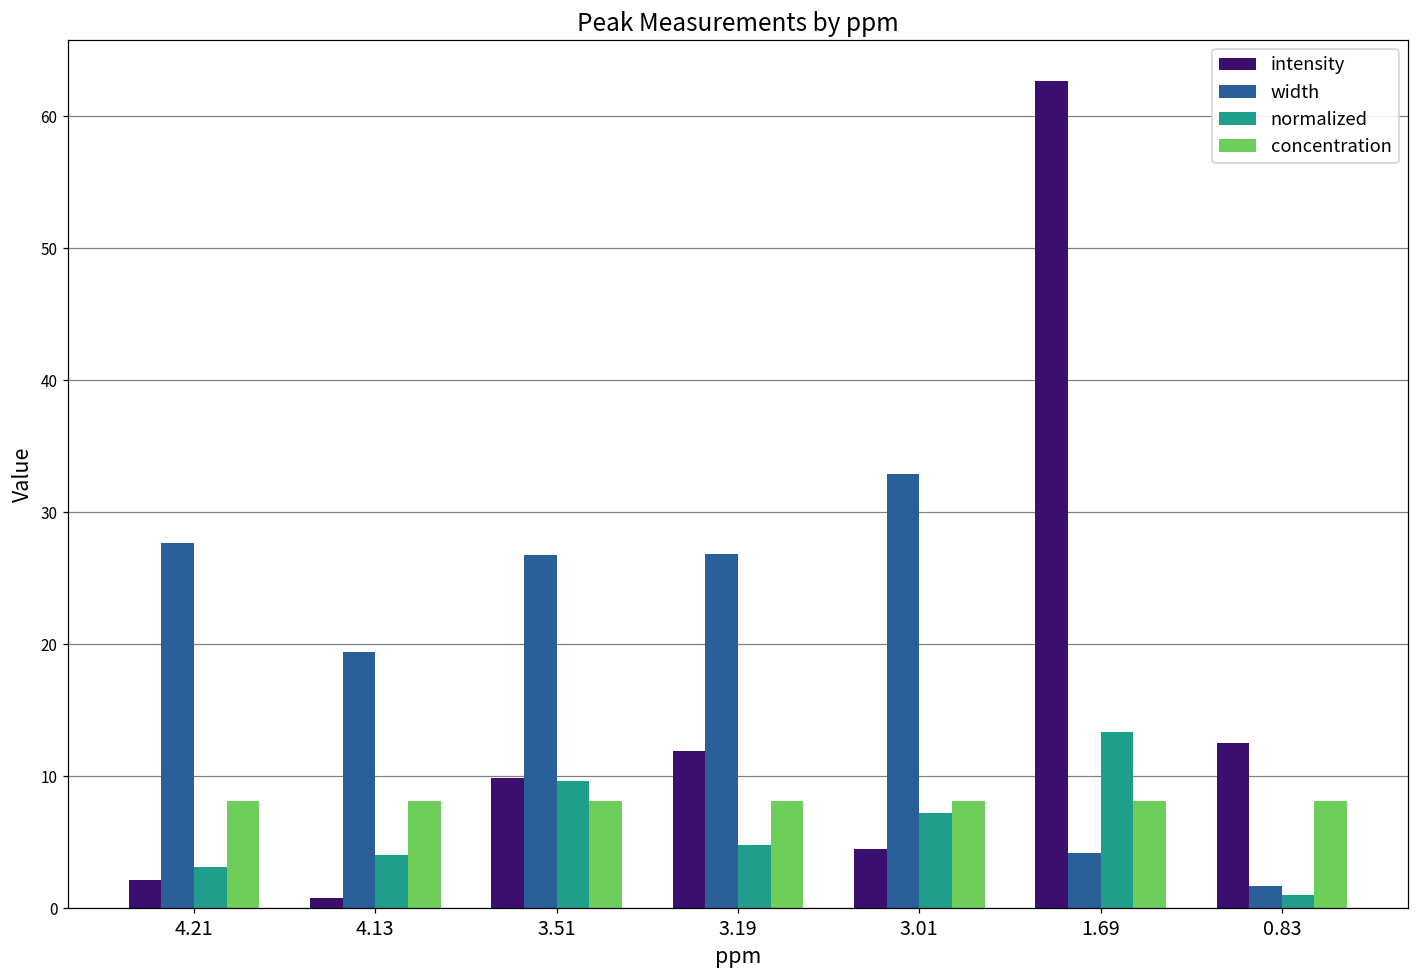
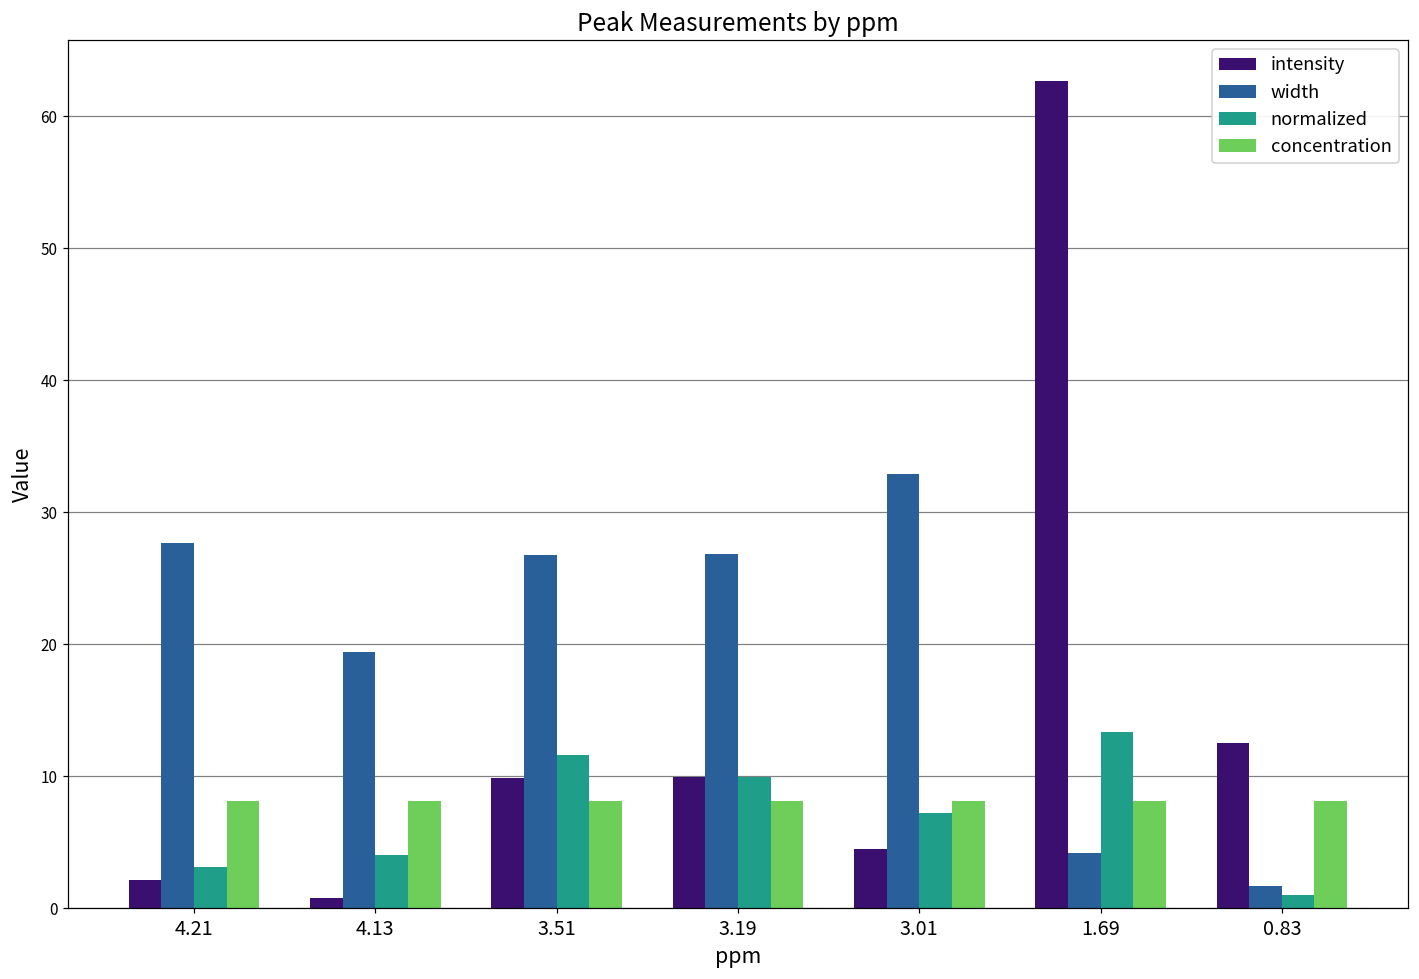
  {
    "intensity": {
      "4.21": 2.2,
      "4.13": 0.8,
      "3.51": 9.8,
-     "3.19": 11.9,
+     "3.19": 10.0,
      "3.01": 4.5,
      "1.69": 62.6,
      "0.83": 12.5
    },
    "width": {
      "4.21": 27.7,
      "4.13": 19.4,
      "3.51": 26.7,
      "3.19": 26.9,
      "3.01": 32.9,
      "1.69": 4.2,
      "0.83": 1.7
    },
    "normalized": {
      "4.21": 3.1,
      "4.13": 4.1,
-     "3.51": 9.6,
-     "3.19": 4.8,
+     "3.51": 11.6,
+     "3.19": 10.0,
      "3.01": 7.2,
      "1.69": 13.3,
      "0.83": 1.0
    },
    "concentration": {
      "4.21": 8.1,
      "4.13": 8.1,
      "3.51": 8.1,
      "3.19": 8.1,
      "3.01": 8.1,
      "1.69": 8.1,
      "0.83": 8.1
    }
  }
